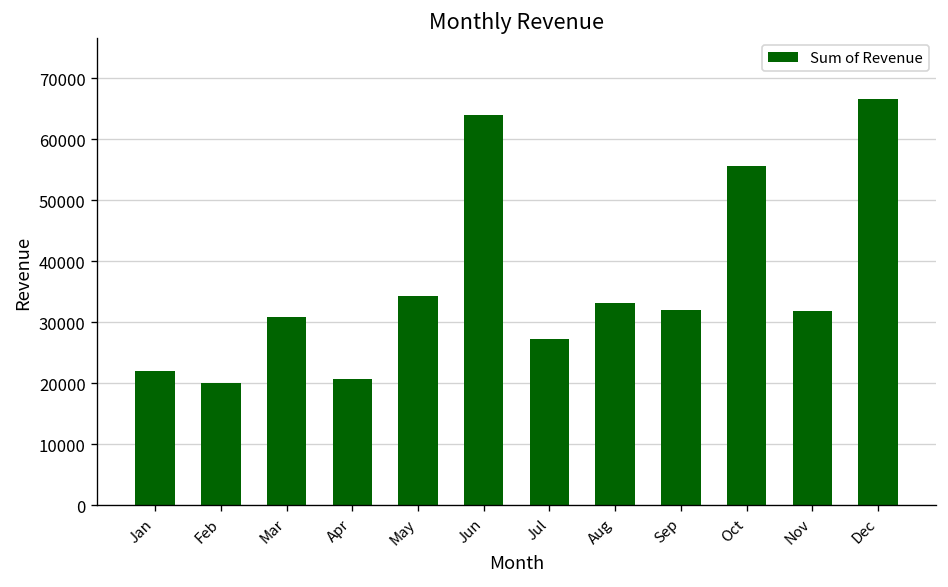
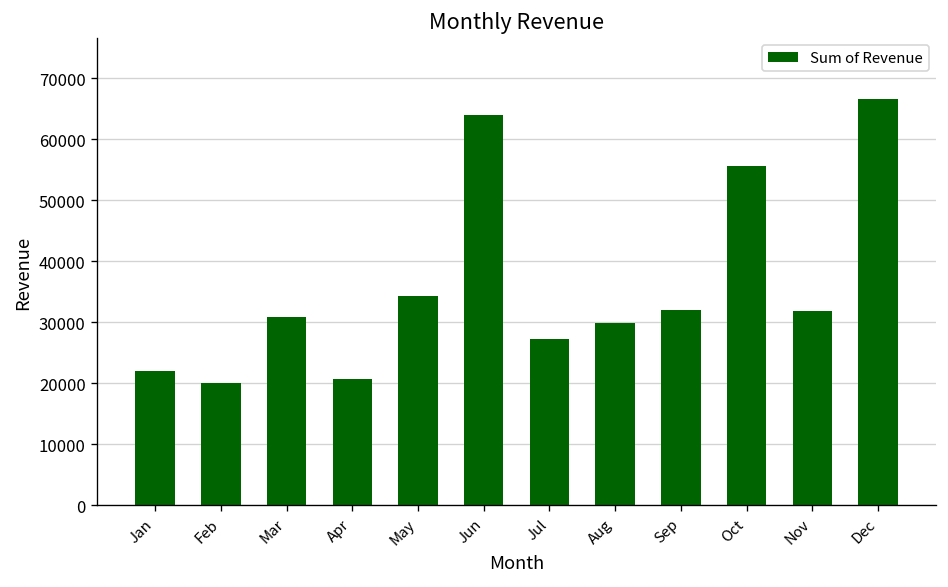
  {
    "Jan": 22000,
    "Feb": 20000,
    "Mar": 31000,
    "Apr": 21000,
    "May": 34000,
    "Jun": 64000,
    "Jul": 27000,
-   "Aug": 33000,
+   "Aug": 30000,
    "Sep": 32000,
    "Oct": 56000,
    "Nov": 32000,
    "Dec": 67000
  }
